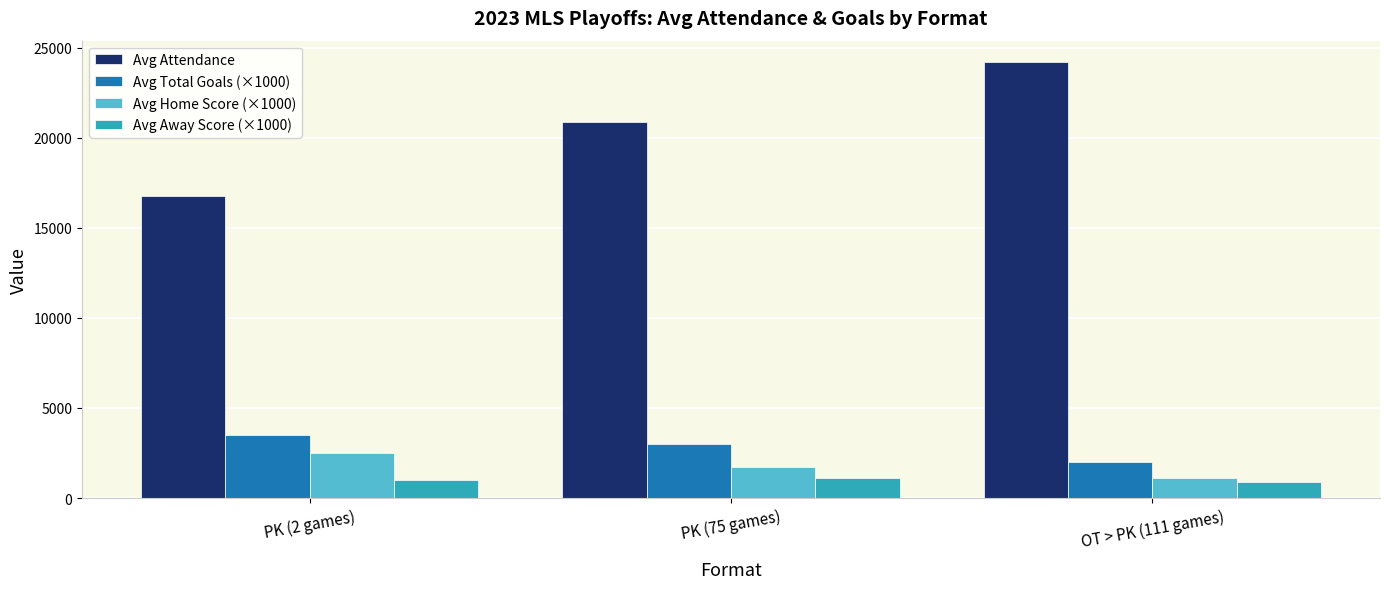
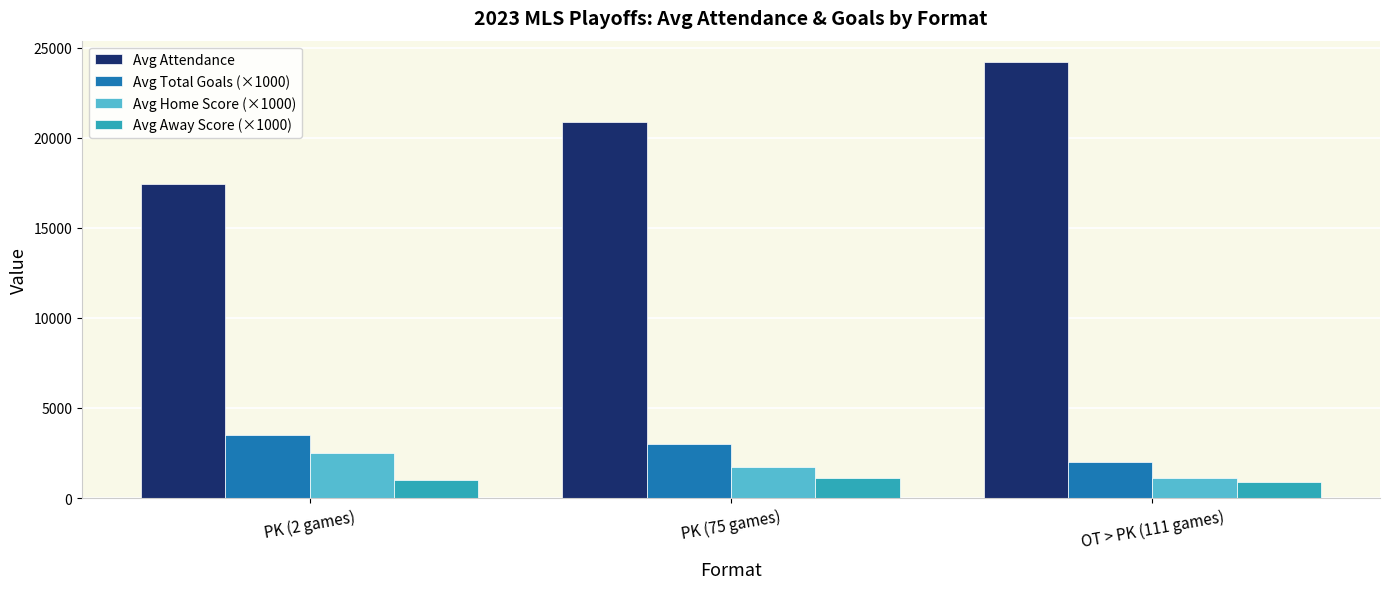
  {
    "Avg Attendance": {
-     "PK (2 games)": 16800,
+     "PK (2 games)": 17400,
      "PK (75 games)": 20900,
      "OT > PK (111 games)": 24200
    }
  }
